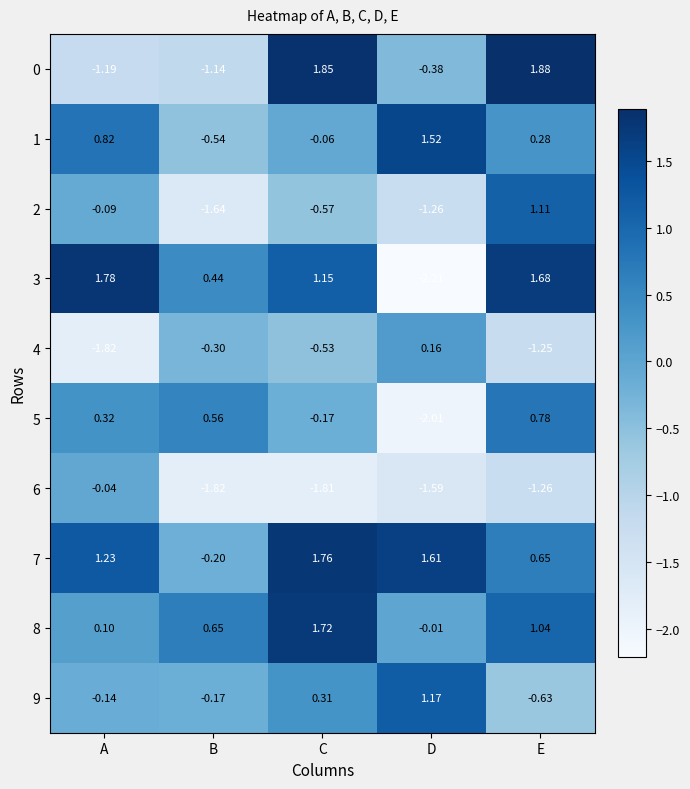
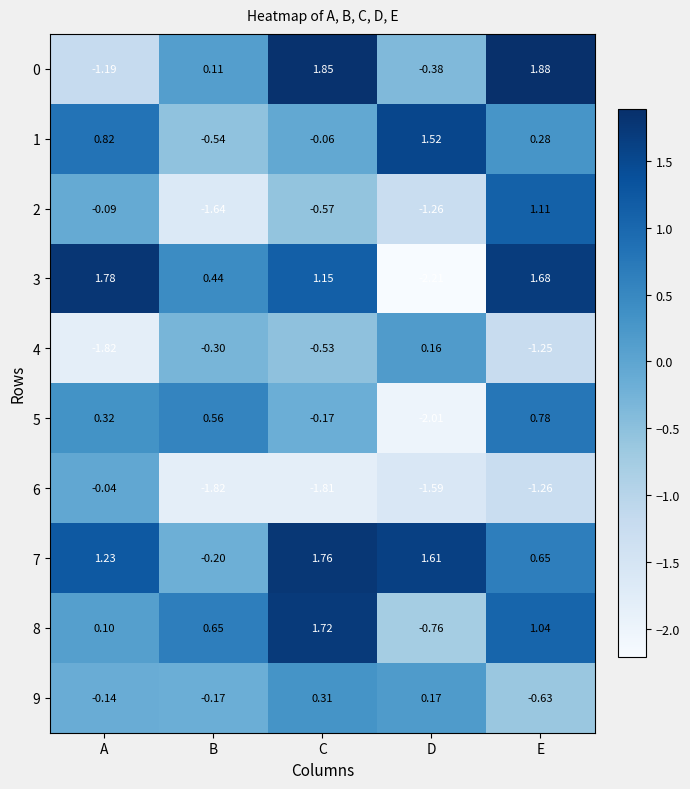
  {
    "0": {
      "A": -1.19,
-     "B": -1.14,
+     "B": 0.11,
      "C": 1.85,
      "D": -0.38,
      "E": 1.88
    },
    "1": {
      "A": 0.82,
      "B": -0.54,
      "C": -0.06,
      "D": 1.52,
      "E": 0.28
    },
    "2": {
      "A": -0.09,
      "C": -0.57,
      "D": -1.26,
      "E": 1.11
    },
    "3": {
      "A": 1.78,
      "B": 0.44,
      "C": 1.15,
      "E": 1.68
    },
    "4": {
      "B": -0.30,
      "C": -0.53,
      "D": 0.16,
      "E": -1.25
    },
    "5": {
      "A": 0.32,
      "B": 0.56,
      "C": -0.17,
      "E": 0.78
    },
    "6": {
      "A": -0.04,
      "E": -1.26
    },
    "7": {
      "A": 1.23,
      "B": -0.20,
      "C": 1.76,
      "D": 1.61,
      "E": 0.65
    },
    "8": {
      "A": 0.10,
      "B": 0.65,
      "C": 1.72,
-     "D": -0.01,
+     "D": -0.76,
      "E": 1.04
    },
    "9": {
      "A": -0.14,
      "B": -0.17,
      "C": 0.31,
-     "D": 1.17,
+     "D": 0.17,
      "E": -0.63
    }
  }
